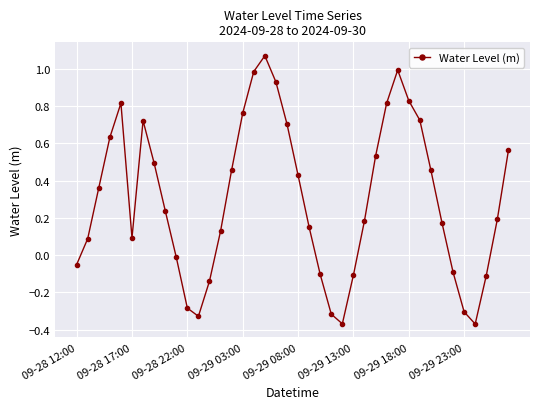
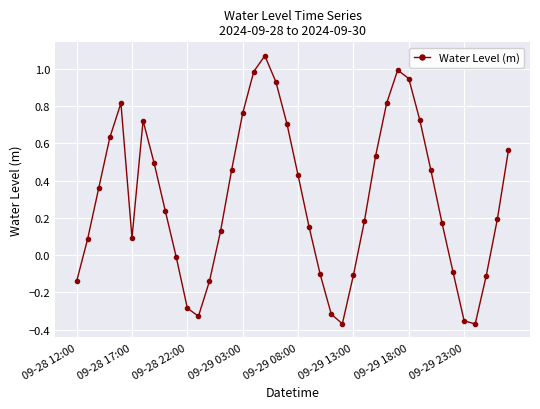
  {
-   "09-28 12:00": -0.05,
+   "09-28 12:00": -0.14,
    "09-28 17:00": 0.09,
    "09-28 22:00": -0.28,
    "09-29 03:00": 0.76,
    "09-29 08:00": 0.43,
    "09-29 13:00": -0.11,
-   "09-29 18:00": 0.83,
-   "09-29 23:00": -0.30
+   "09-29 18:00": 0.95,
+   "09-29 23:00": -0.35
  }
